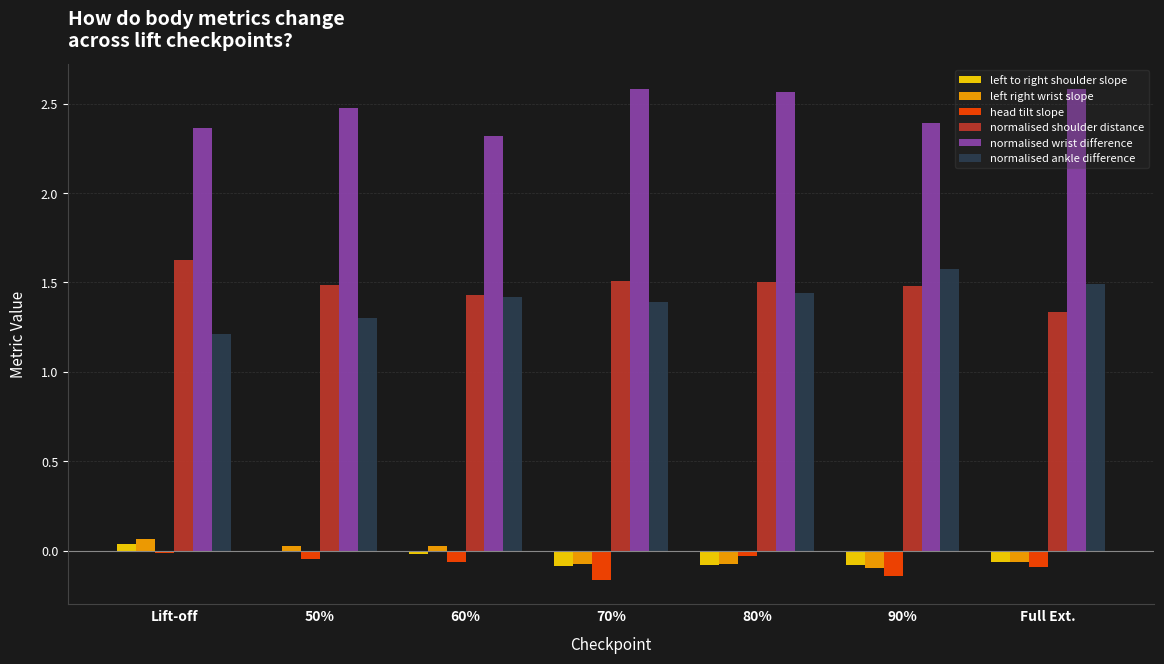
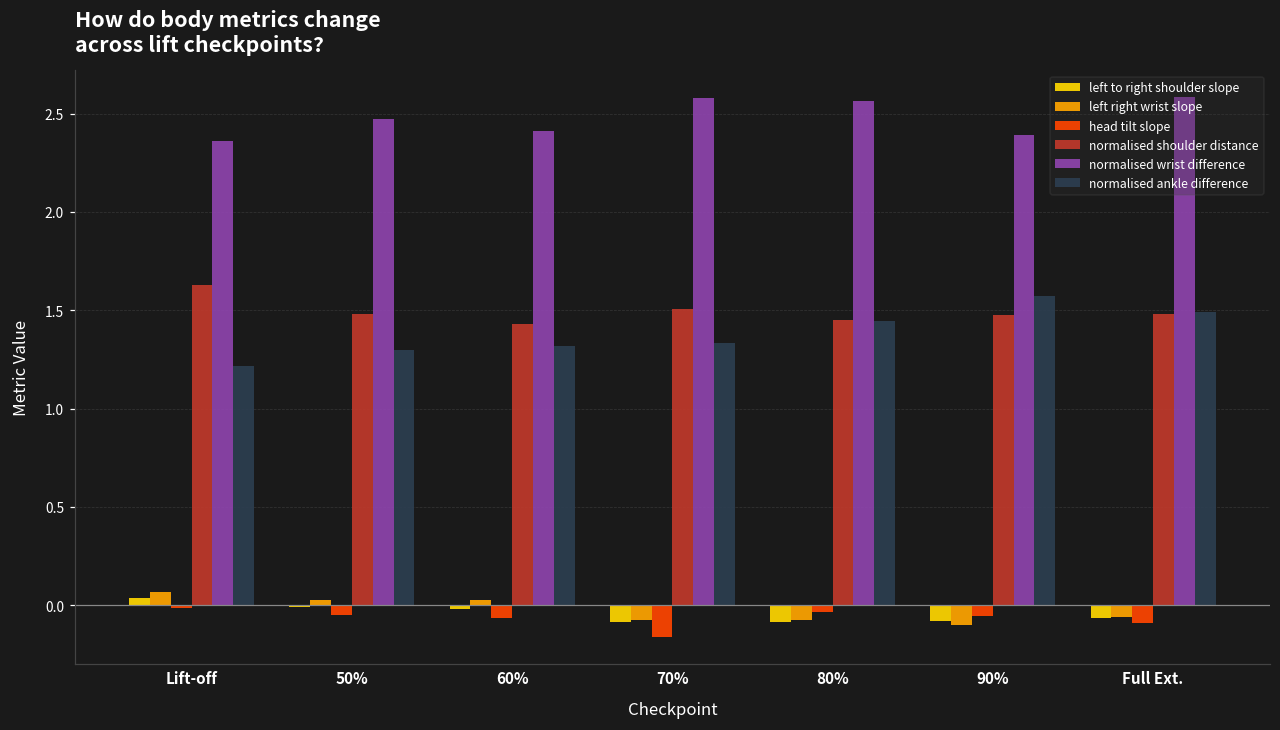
  {
    "head tilt slope": {
      "Lift-off": -0.02,
      "50%": -0.05,
      "60%": -0.06,
      "70%": -0.16,
      "80%": -0.03,
-     "90%": -0.14,
+     "90%": -0.05,
      "Full Ext.": -0.09
    },
    "normalised shoulder distance": {
      "Lift-off": 1.63,
      "50%": 1.48,
      "60%": 1.43,
      "70%": 1.51,
-     "80%": 1.50,
+     "80%": 1.45,
      "90%": 1.48,
-     "Full Ext.": 1.34
+     "Full Ext.": 1.48
    },
    "normalised wrist difference": {
      "Lift-off": 2.36,
      "50%": 2.48,
-     "60%": 2.32,
+     "60%": 2.41,
      "70%": 2.58,
      "80%": 2.57,
      "90%": 2.39
    },
    "normalised ankle difference": {
      "Lift-off": 1.21,
      "50%": 1.30,
-     "60%": 1.42,
-     "70%": 1.39,
+     "60%": 1.32,
+     "70%": 1.33,
      "80%": 1.44,
      "90%": 1.58,
      "Full Ext.": 1.49
    }
  }
